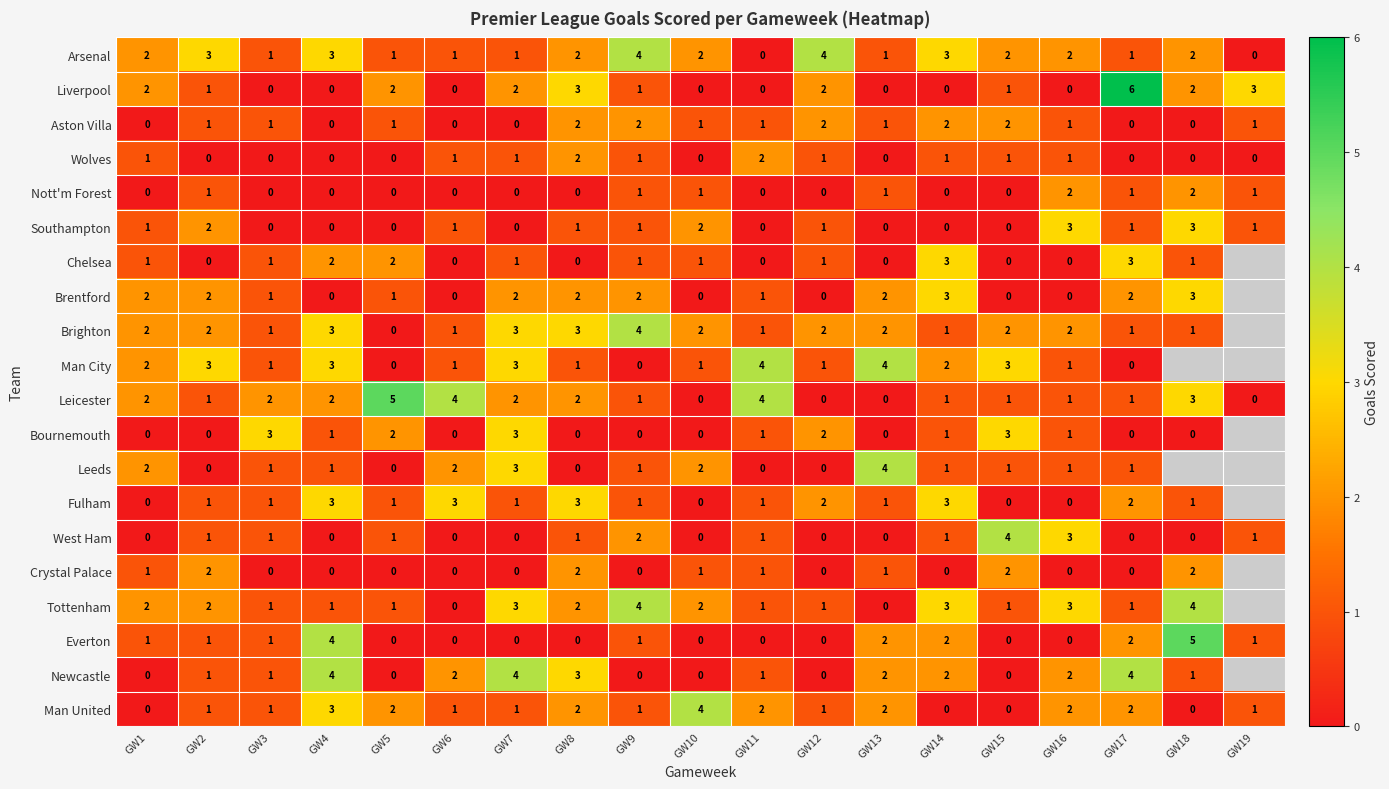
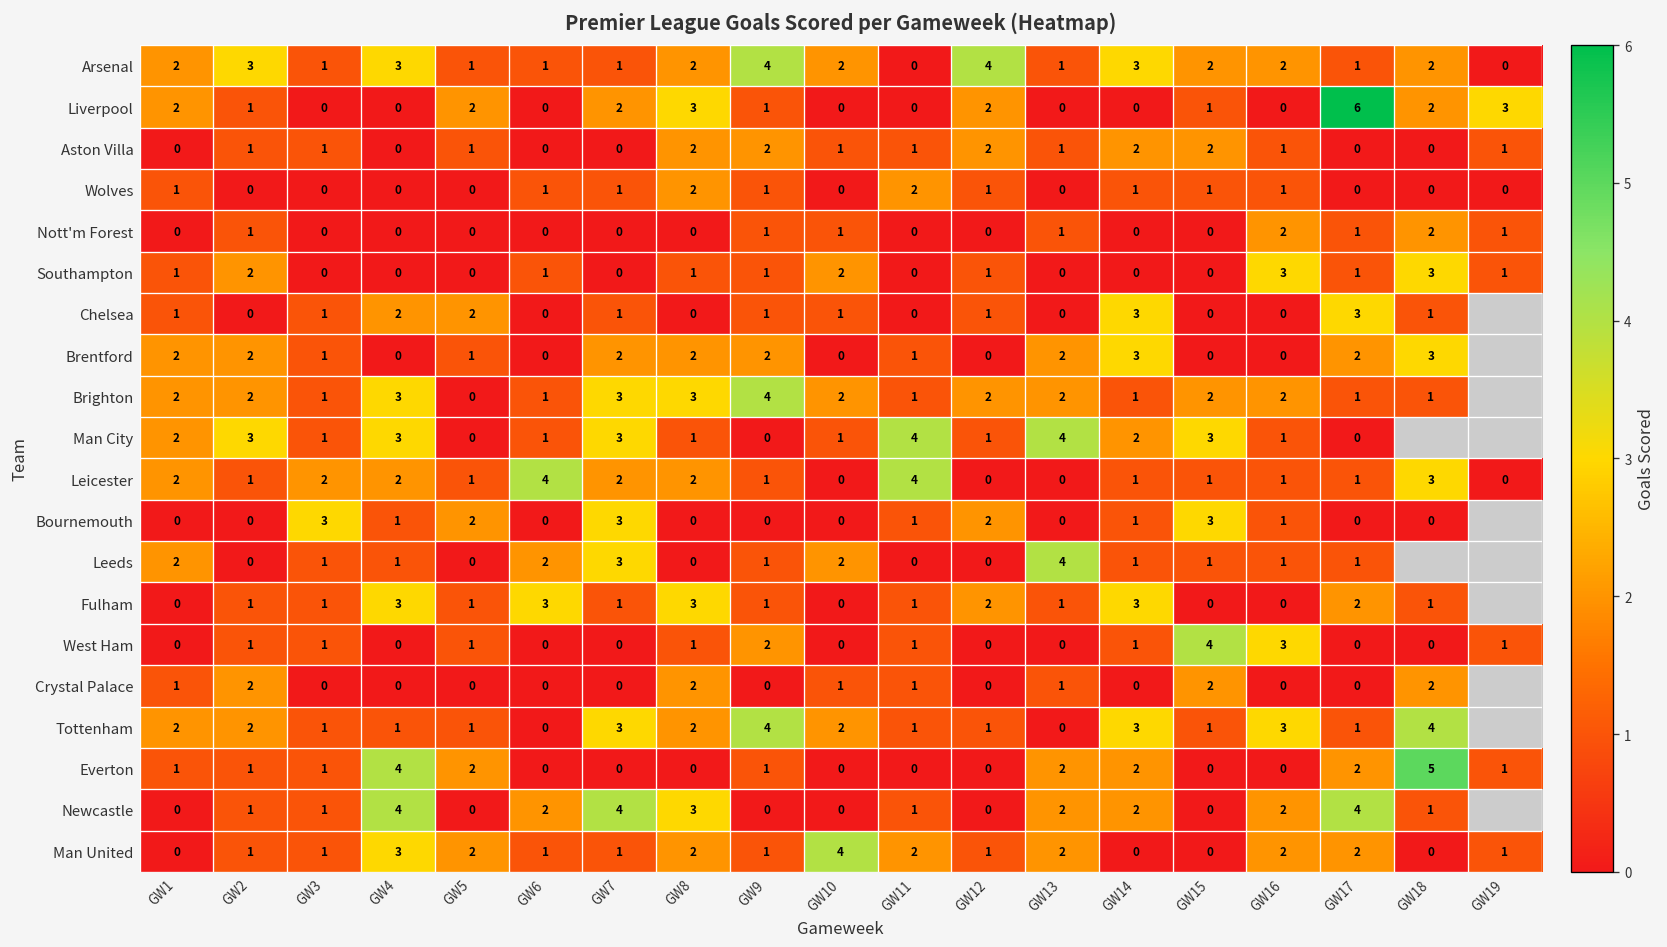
  {
    "Leicester": {
      "GW1": 2,
      "GW2": 1,
      "GW3": 2,
      "GW4": 2,
-     "GW5": 5,
+     "GW5": 1,
      "GW6": 4,
      "GW7": 2,
      "GW8": 2,
      "GW9": 1,
      "GW10": 0,
      "GW11": 4,
      "GW12": 0,
      "GW13": 0,
      "GW14": 1,
      "GW15": 1,
      "GW16": 1,
      "GW17": 1,
      "GW18": 3,
      "GW19": 0
    },
    "Everton": {
      "GW1": 1,
      "GW2": 1,
      "GW3": 1,
      "GW4": 4,
-     "GW5": 0,
+     "GW5": 2,
      "GW6": 0,
      "GW7": 0,
      "GW8": 0,
      "GW9": 1,
      "GW10": 0,
      "GW11": 0,
      "GW12": 0,
      "GW13": 2,
      "GW14": 2,
      "GW15": 0,
      "GW16": 0,
      "GW17": 2,
      "GW18": 5,
      "GW19": 1
    }
  }
